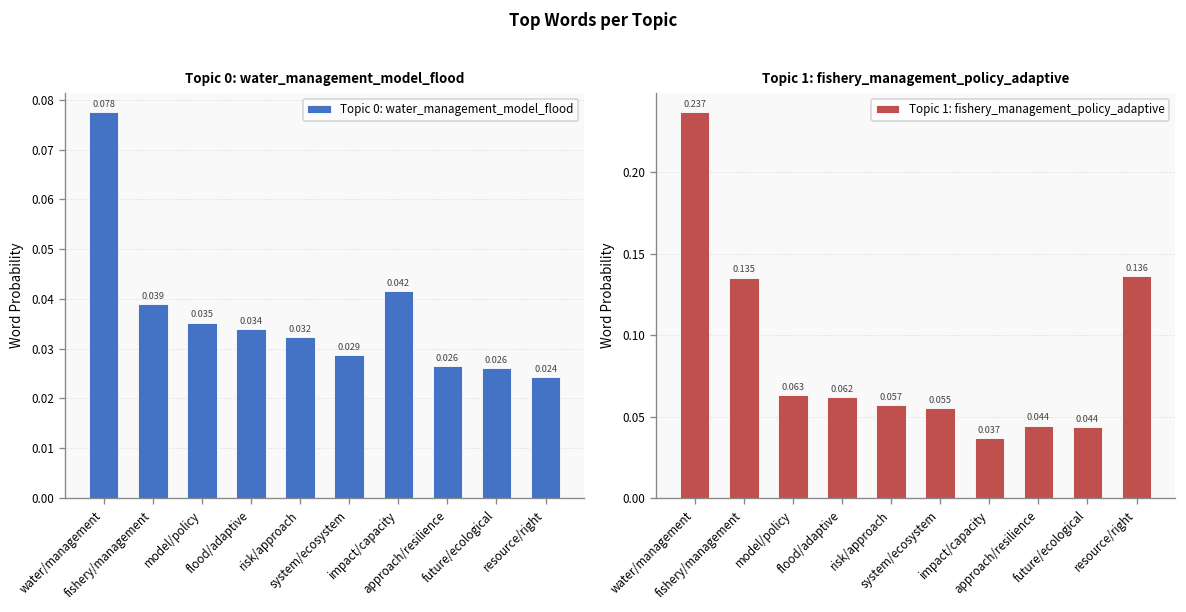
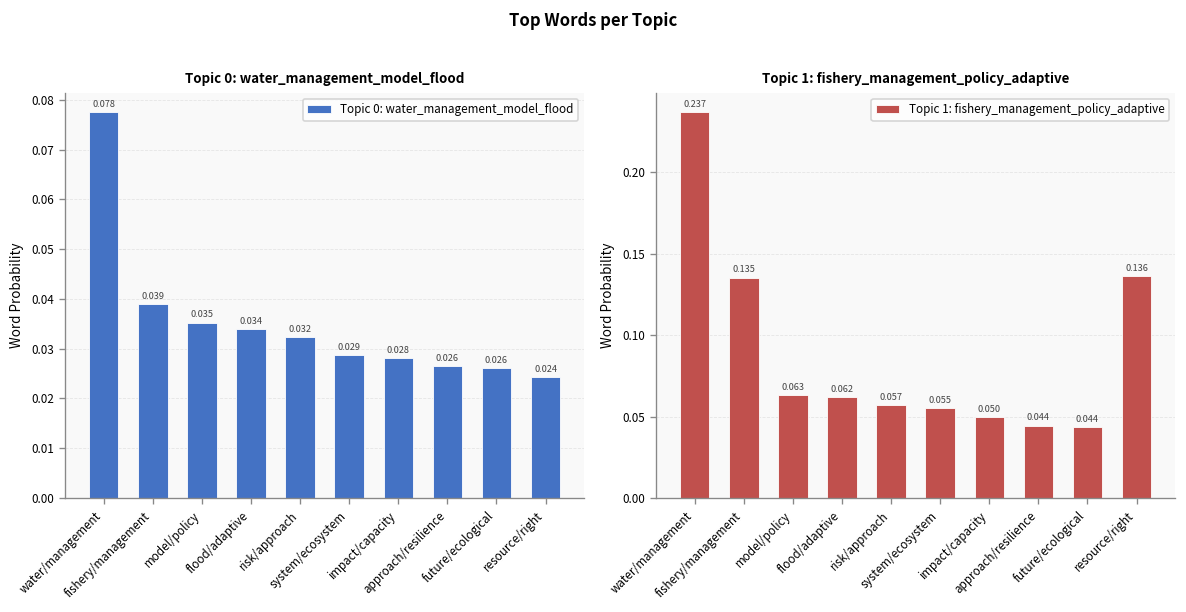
  {
    "Topic 0: water_management_model_flood": {
      "water/management": 0.078,
      "fishery/management": 0.039,
      "model/policy": 0.035,
      "flood/adaptive": 0.034,
      "risk/approach": 0.032,
      "system/ecosystem": 0.029,
-     "impact/capacity": 0.042,
+     "impact/capacity": 0.028,
      "approach/resilience": 0.026,
      "future/ecological": 0.026,
      "resource/right": 0.024
    },
    "Topic 1: fishery_management_policy_adaptive": {
      "water/management": 0.237,
      "fishery/management": 0.135,
      "model/policy": 0.063,
      "flood/adaptive": 0.062,
      "risk/approach": 0.057,
      "system/ecosystem": 0.055,
-     "impact/capacity": 0.037,
+     "impact/capacity": 0.050,
      "approach/resilience": 0.044,
      "future/ecological": 0.044,
      "resource/right": 0.136
    }
  }
